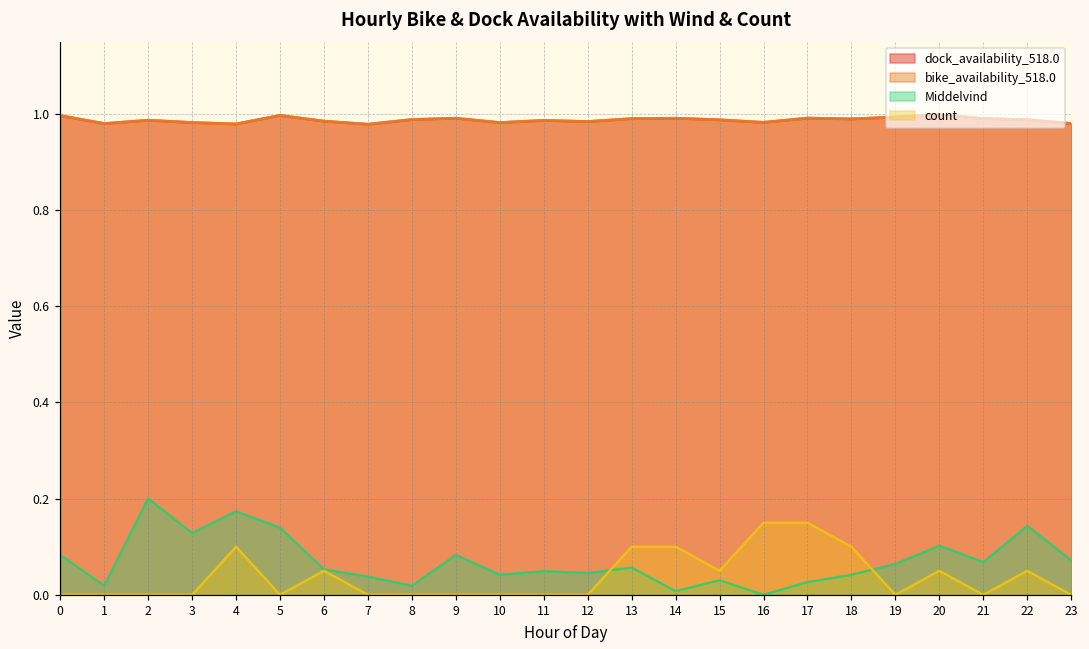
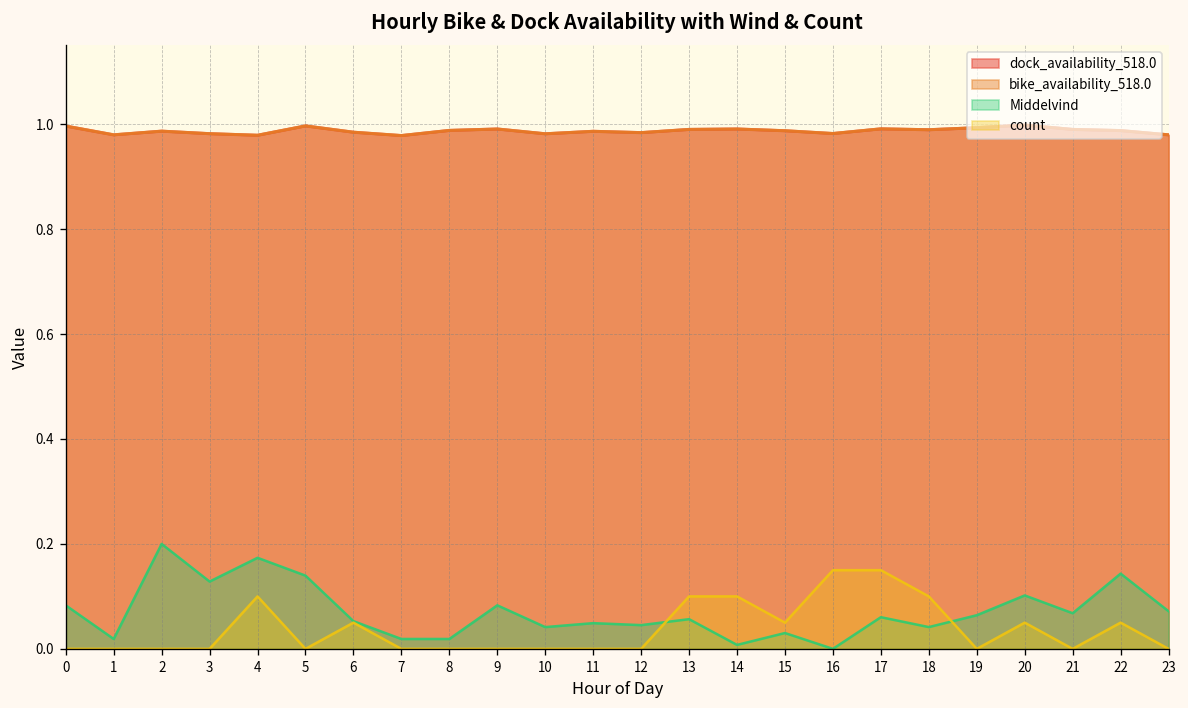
  {
    "Middelvind": {
      "0": 0.08,
      "1": 0.02,
      "2": 0.20,
      "3": 0.13,
      "4": 0.17,
      "5": 0.14,
-     "7": 0.04,
+     "7": 0.02,
      "8": 0.02,
      "9": 0.08,
      "10": 0.04,
      "11": 0.05,
      "12": 0.05,
      "13": 0.06,
      "14": 0.01,
      "15": 0.03,
      "16": 0.00,
-     "17": 0.03,
+     "17": 0.06,
      "18": 0.04,
      "19": 0.06,
      "20": 0.10,
      "21": 0.07,
      "22": 0.14,
      "23": 0.07
    }
  }
